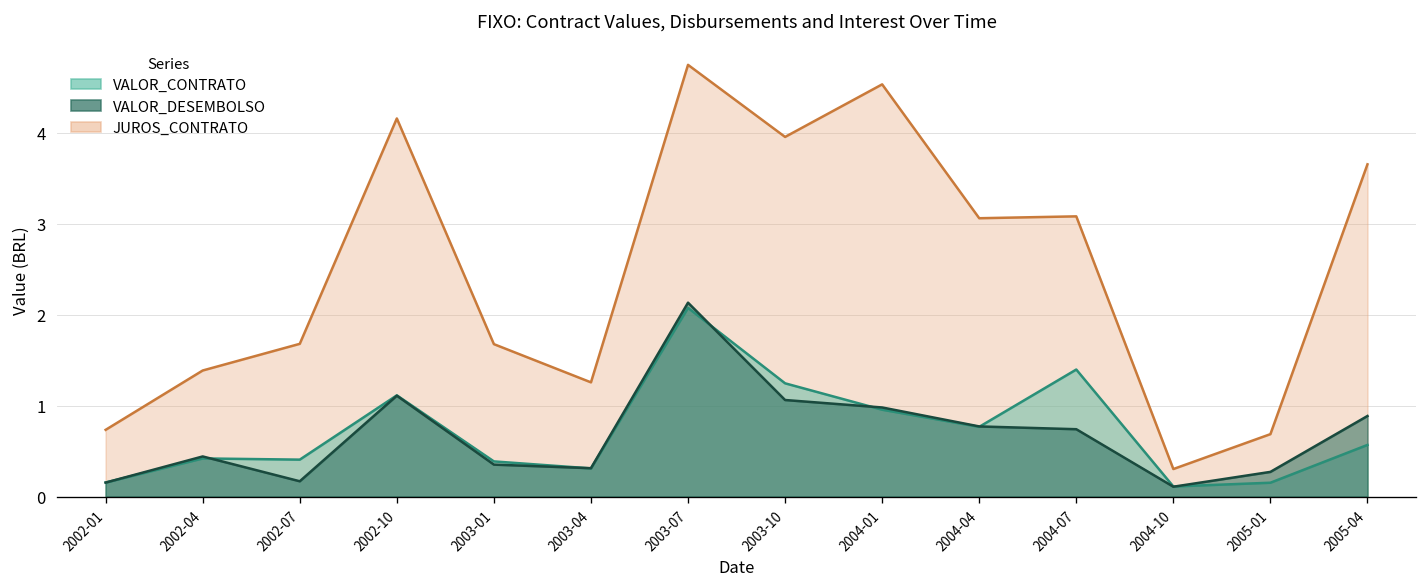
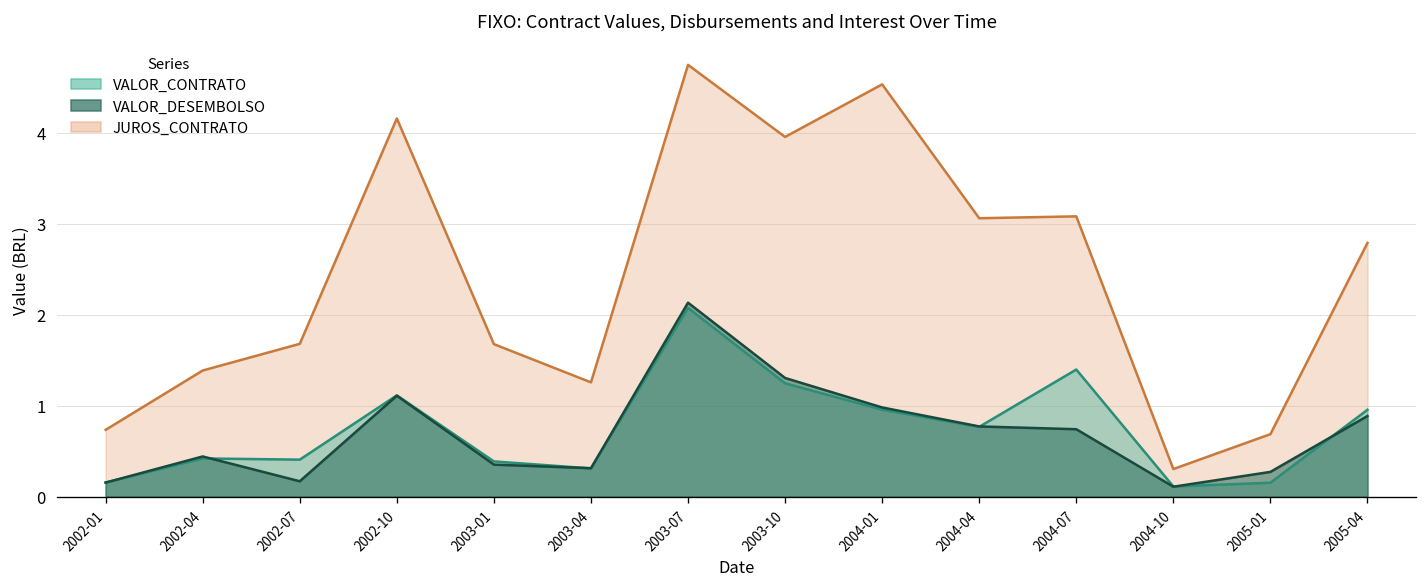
  {
    "JUROS_CONTRATO": {
      "2002-01": 0.7,
      "2002-04": 1.4,
      "2002-07": 1.7,
      "2002-10": 4.2,
      "2003-01": 1.7,
      "2003-04": 1.3,
      "2003-07": 4.7,
      "2003-10": 4.0,
      "2004-01": 4.5,
      "2004-04": 3.1,
      "2004-07": 3.1,
      "2004-10": 0.3,
      "2005-01": 0.7,
-     "2005-04": 3.7
+     "2005-04": 2.8
    },
    "VALOR_CONTRATO": {
      "2002-07": 0.4,
      "2003-01": 0.4,
      "2003-07": 2.1,
      "2003-10": 1.2,
      "2004-07": 1.4,
      "2005-01": 0.2,
-     "2005-04": 0.6
+     "2005-04": 1.0
    },
    "VALOR_DESEMBOLSO": {
      "2002-07": 0.2,
      "2003-01": 0.4,
      "2003-07": 2.1,
-     "2003-10": 1.1,
+     "2003-10": 1.3,
      "2004-07": 0.7,
      "2005-01": 0.3,
      "2005-04": 0.9
    }
  }
